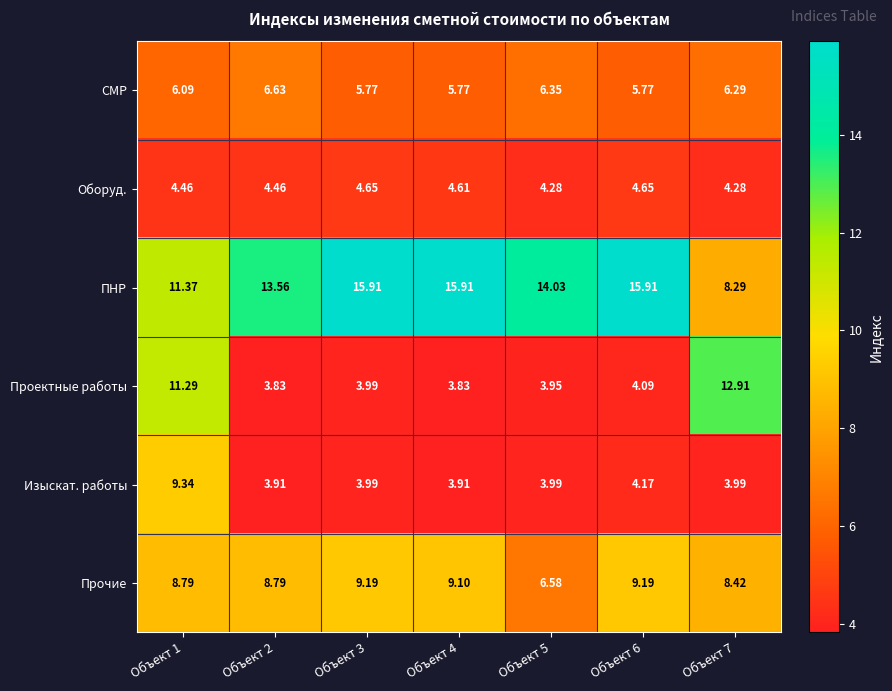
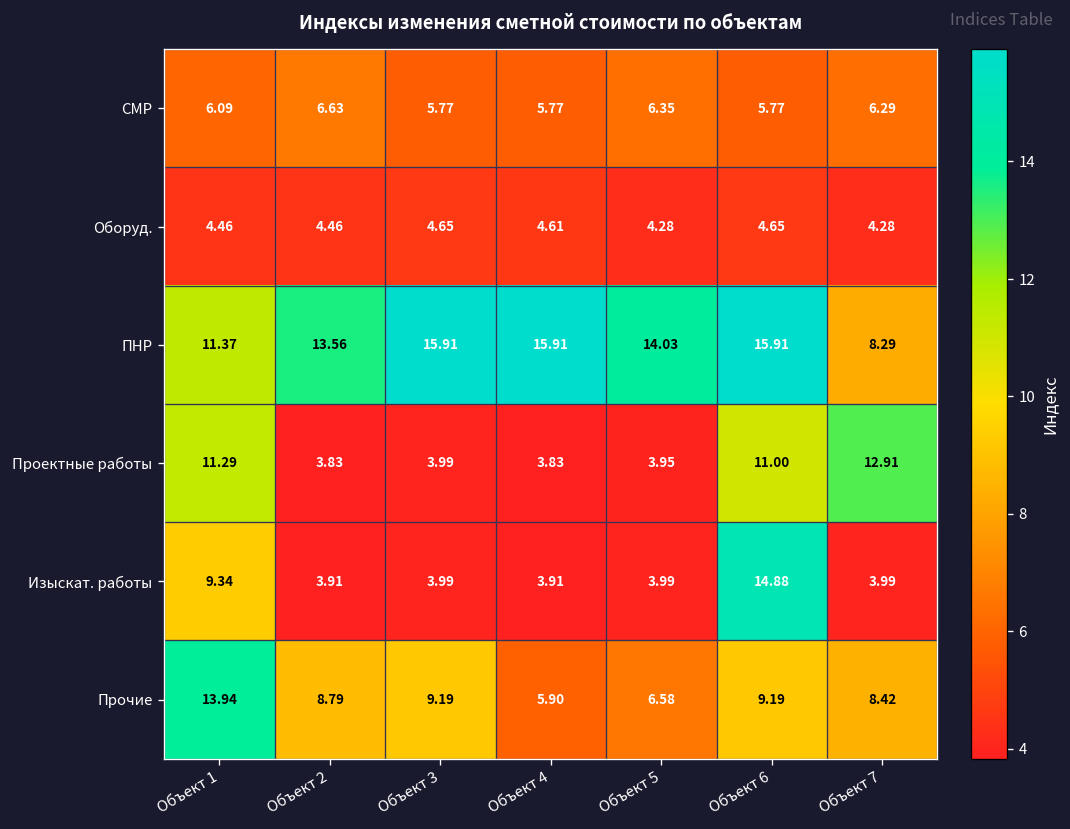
  {
    "СМР": {
      "Объект 1": 6.09,
      "Объект 2": 6.63,
      "Объект 3": 5.77,
      "Объект 4": 5.77,
      "Объект 5": 6.35,
      "Объект 6": 5.77,
      "Объект 7": 6.29
    },
    "Оборуд.": {
      "Объект 1": 4.46,
      "Объект 2": 4.46,
      "Объект 3": 4.65,
      "Объект 4": 4.61,
      "Объект 5": 4.28,
      "Объект 6": 4.65,
      "Объект 7": 4.28
    },
    "ПНР": {
      "Объект 1": 11.37,
      "Объект 2": 13.56,
      "Объект 3": 15.91,
      "Объект 4": 15.91,
      "Объект 5": 14.03,
      "Объект 6": 15.91,
      "Объект 7": 8.29
    },
    "Проектные работы": {
      "Объект 1": 11.29,
      "Объект 2": 3.83,
      "Объект 3": 3.99,
      "Объект 4": 3.83,
      "Объект 5": 3.95,
-     "Объект 6": 4.09,
+     "Объект 6": 11.00,
      "Объект 7": 12.91
    },
    "Изыскат. работы": {
      "Объект 1": 9.34,
      "Объект 2": 3.91,
      "Объект 3": 3.99,
      "Объект 4": 3.91,
      "Объект 5": 3.99,
-     "Объект 6": 4.17,
+     "Объект 6": 14.88,
      "Объект 7": 3.99
    },
    "Прочие": {
-     "Объект 1": 8.79,
+     "Объект 1": 13.94,
      "Объект 2": 8.79,
      "Объект 3": 9.19,
-     "Объект 4": 9.10,
+     "Объект 4": 5.90,
      "Объект 5": 6.58,
      "Объект 6": 9.19,
      "Объект 7": 8.42
    }
  }
